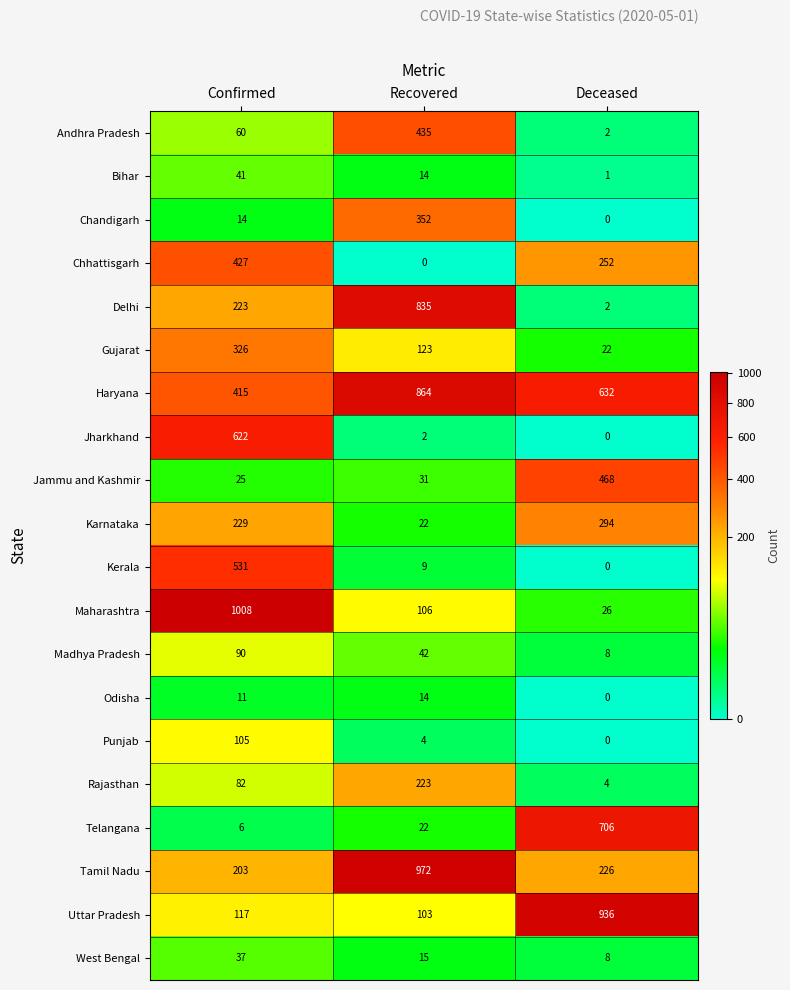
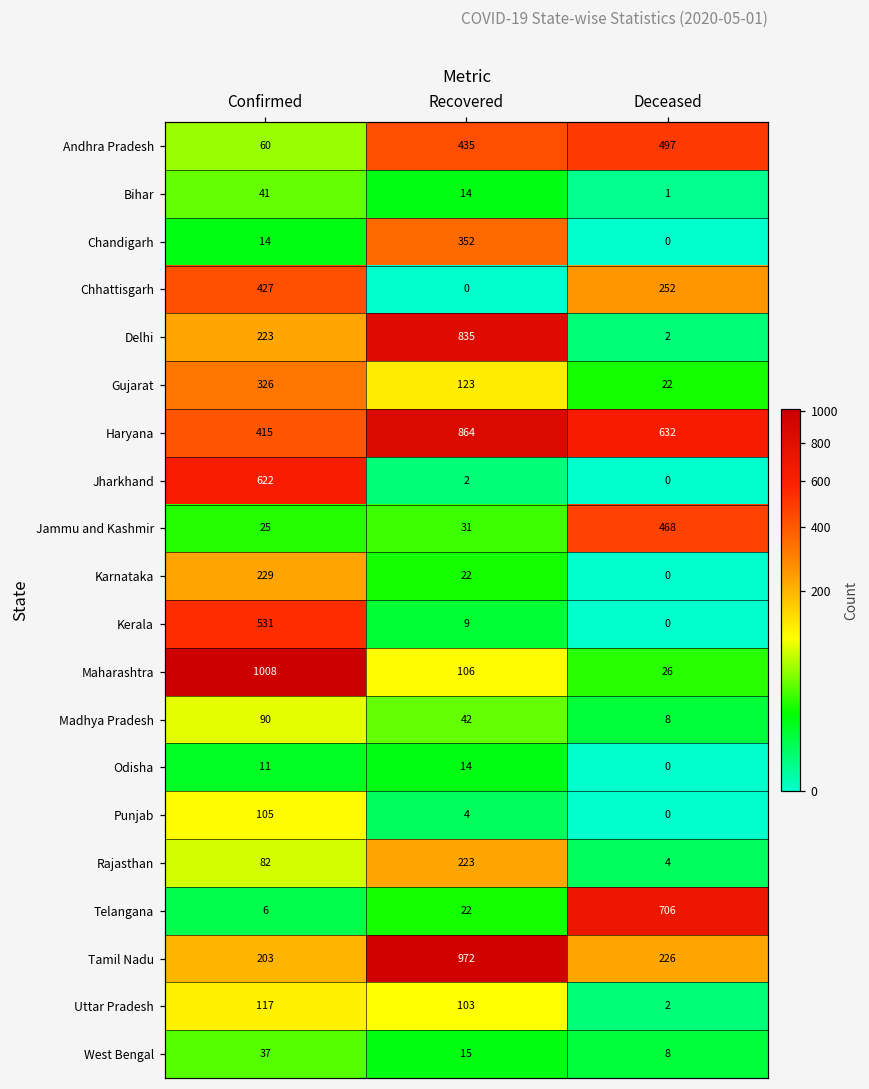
  {
    "Andhra Pradesh": {
      "Confirmed": 60,
      "Recovered": 435,
-     "Deceased": 2
+     "Deceased": 497
    },
    "Bihar": {
      "Confirmed": 41,
      "Recovered": 14,
      "Deceased": 1
    },
    "Chandigarh": {
      "Confirmed": 14,
      "Recovered": 352,
      "Deceased": 0
    },
    "Chhattisgarh": {
      "Confirmed": 427,
      "Recovered": 0,
      "Deceased": 252
    },
    "Delhi": {
      "Confirmed": 223,
      "Recovered": 835,
      "Deceased": 2
    },
    "Gujarat": {
      "Confirmed": 326,
      "Recovered": 123,
      "Deceased": 22
    },
    "Haryana": {
      "Confirmed": 415,
      "Recovered": 864,
      "Deceased": 632
    },
    "Jharkhand": {
      "Confirmed": 622,
      "Recovered": 2,
      "Deceased": 0
    },
    "Jammu and Kashmir": {
      "Confirmed": 25,
      "Recovered": 31,
      "Deceased": 468
    },
    "Karnataka": {
      "Confirmed": 229,
      "Recovered": 22,
-     "Deceased": 294
+     "Deceased": 0
    },
    "Kerala": {
      "Confirmed": 531,
      "Recovered": 9,
      "Deceased": 0
    },
    "Maharashtra": {
      "Confirmed": 1008,
      "Recovered": 106,
      "Deceased": 26
    },
    "Madhya Pradesh": {
      "Confirmed": 90,
      "Recovered": 42,
      "Deceased": 8
    },
    "Odisha": {
      "Confirmed": 11,
      "Recovered": 14,
      "Deceased": 0
    },
    "Punjab": {
      "Confirmed": 105,
      "Recovered": 4,
      "Deceased": 0
    },
    "Rajasthan": {
      "Confirmed": 82,
      "Recovered": 223,
      "Deceased": 4
    },
    "Telangana": {
      "Confirmed": 6,
      "Recovered": 22,
      "Deceased": 706
    },
    "Tamil Nadu": {
      "Confirmed": 203,
      "Recovered": 972,
      "Deceased": 226
    },
    "Uttar Pradesh": {
      "Confirmed": 117,
      "Recovered": 103,
-     "Deceased": 936
+     "Deceased": 2
    },
    "West Bengal": {
      "Confirmed": 37,
      "Recovered": 15,
      "Deceased": 8
    }
  }
